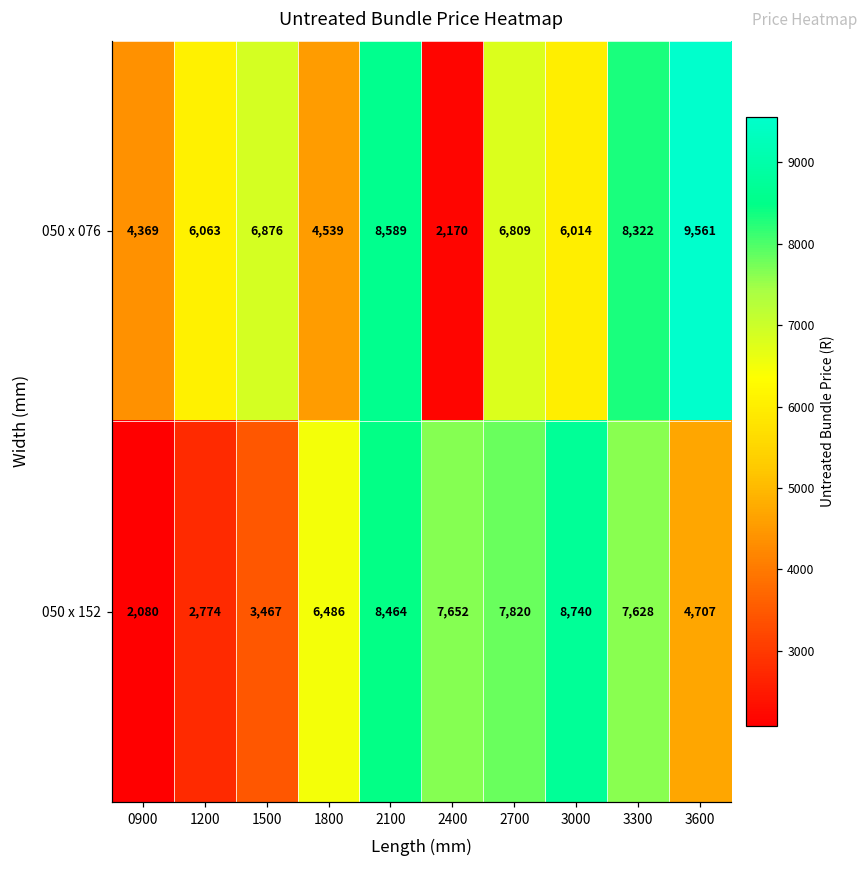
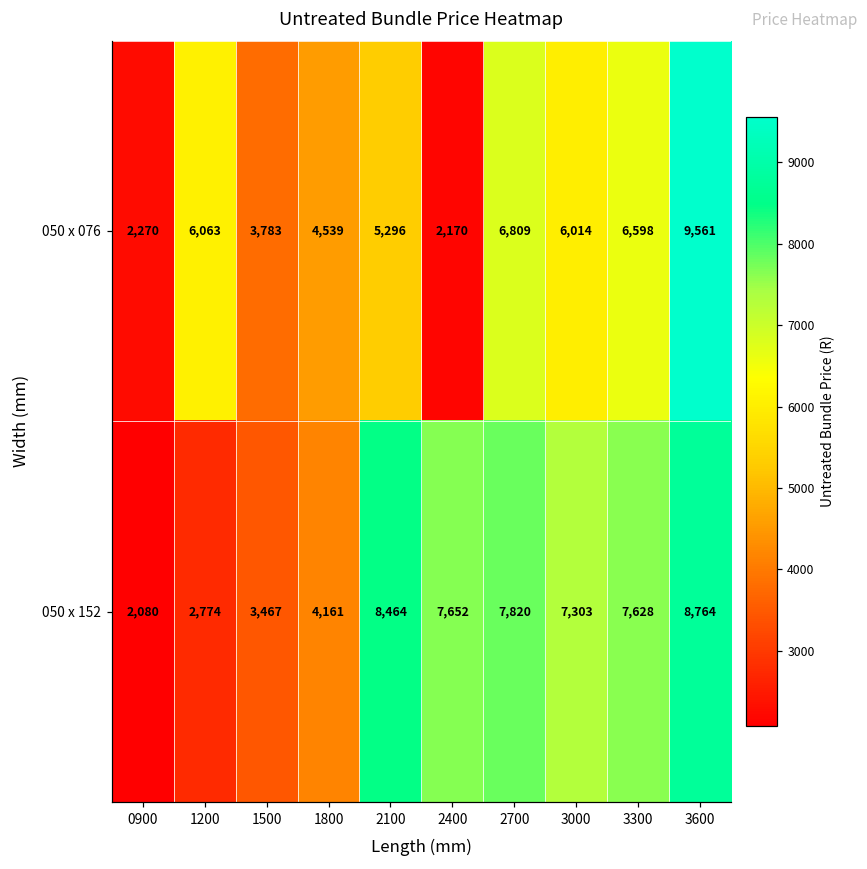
  {
    "050 x 076": {
-     "0900": "4,369",
+     "0900": "2,270",
      "1200": "6,063",
-     "1500": "6,876",
+     "1500": "3,783",
      "1800": "4,539",
-     "2100": "8,589",
+     "2100": "5,296",
      "2400": "2,170",
      "2700": "6,809",
      "3000": "6,014",
-     "3300": "8,322",
+     "3300": "6,598",
      "3600": "9,561"
    },
    "050 x 152": {
      "0900": "2,080",
      "1200": "2,774",
      "1500": "3,467",
-     "1800": "6,486",
+     "1800": "4,161",
      "2100": "8,464",
      "2400": "7,652",
      "2700": "7,820",
-     "3000": "8,740",
+     "3000": "7,303",
      "3300": "7,628",
-     "3600": "4,707"
+     "3600": "8,764"
    }
  }
